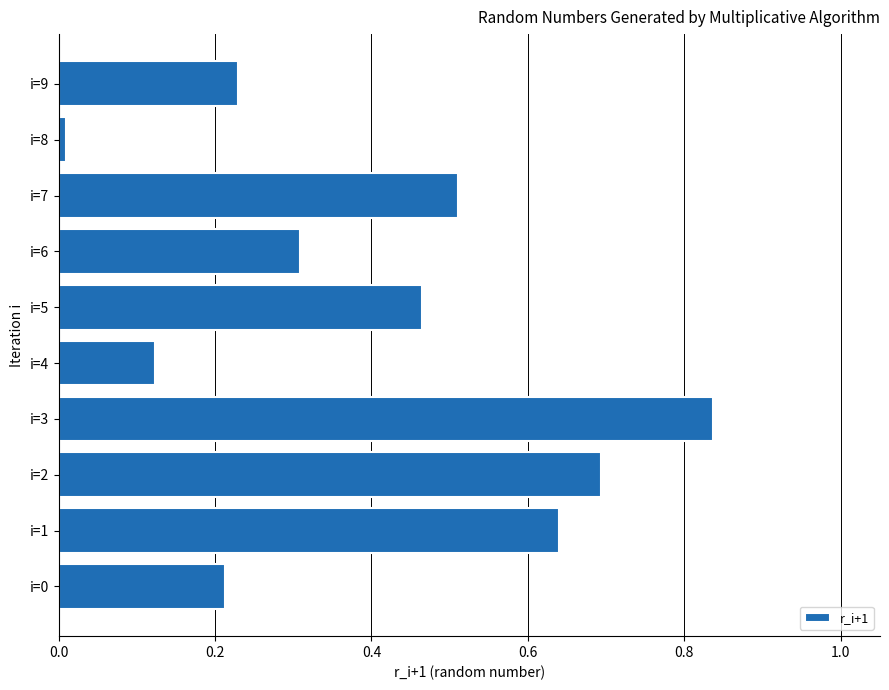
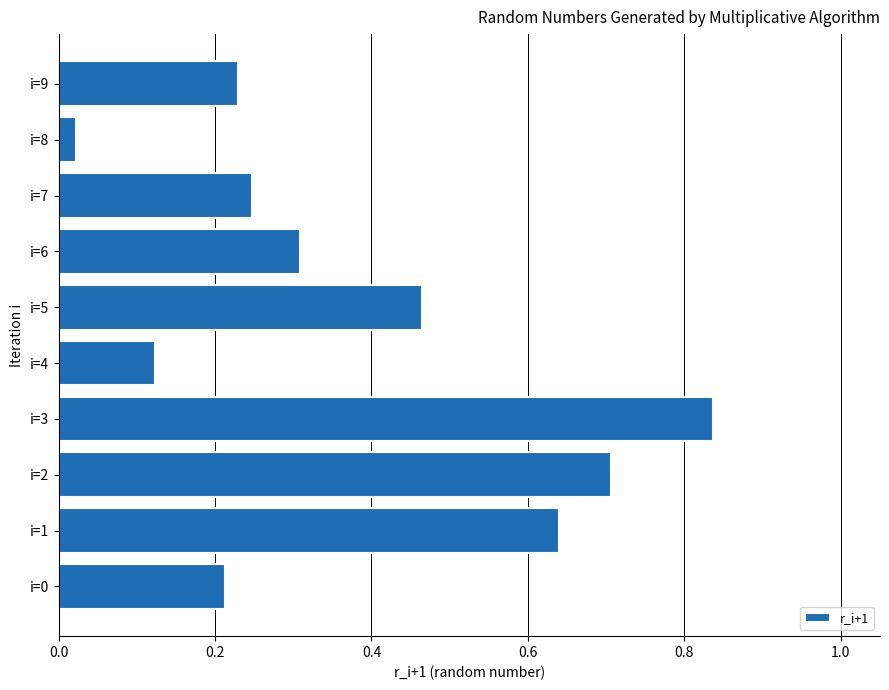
  {
    "i=9": 0.23,
-   "i=8": 0.01,
-   "i=7": 0.51,
+   "i=8": 0.02,
+   "i=7": 0.25,
    "i=6": 0.31,
    "i=5": 0.46,
    "i=4": 0.12,
    "i=3": 0.84,
-   "i=2": 0.69,
+   "i=2": 0.71,
    "i=1": 0.64,
    "i=0": 0.21
  }
